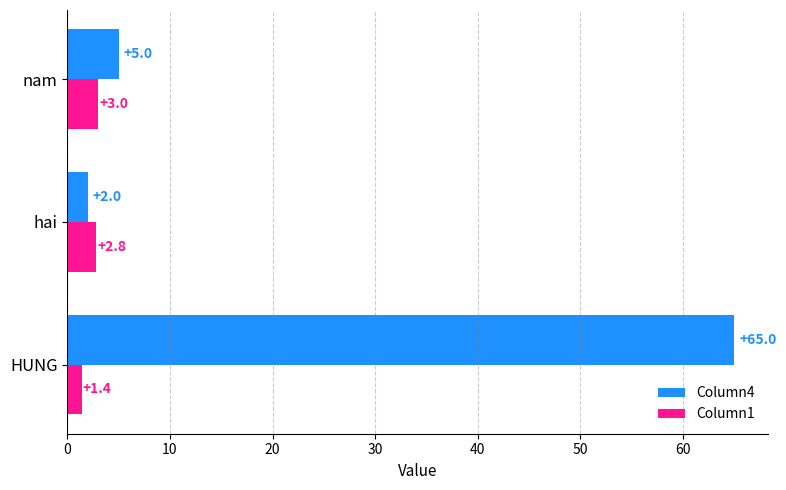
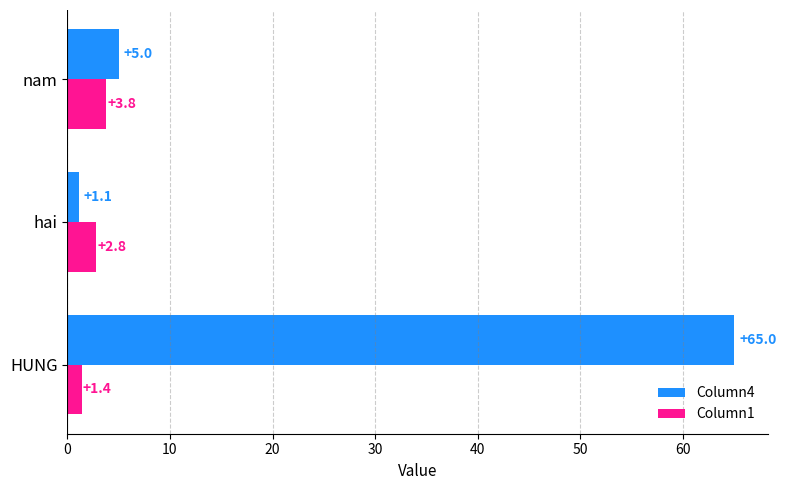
  {
    "Column4": {
      "nam": "+5.0",
-     "hai": "+2.0",
+     "hai": "+1.1",
      "HUNG": "+65.0"
    },
    "Column1": {
-     "nam": "+3.0",
+     "nam": "+3.8",
      "hai": "+2.8",
      "HUNG": "+1.4"
    }
  }
